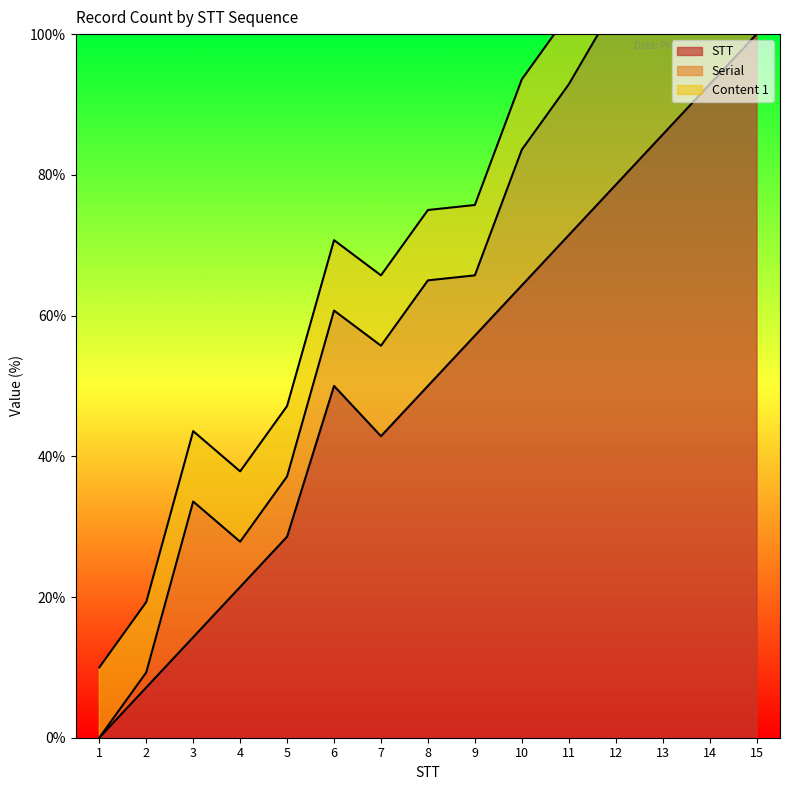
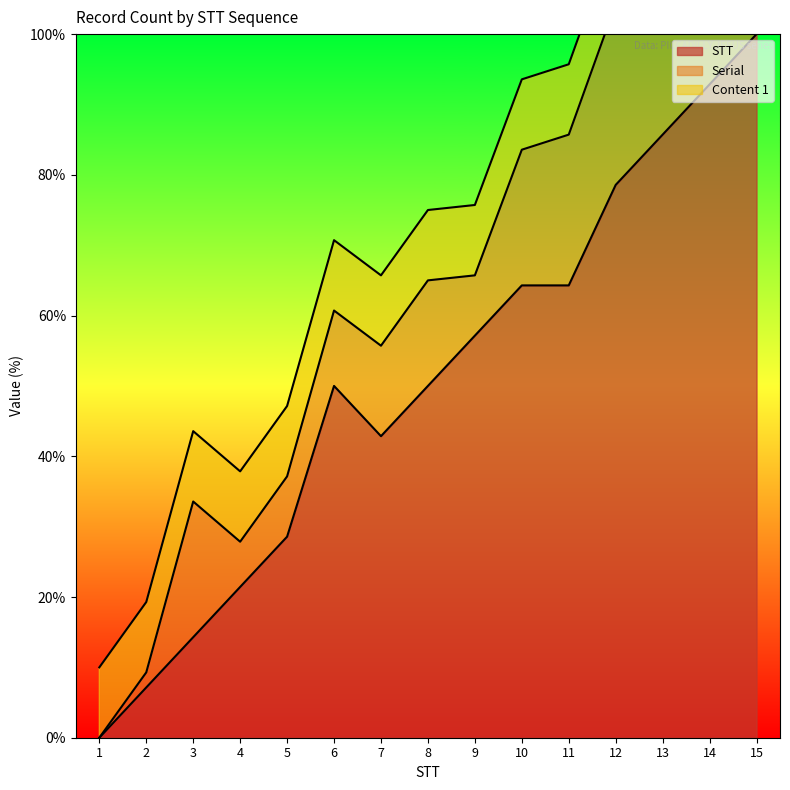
  {
    "STT": {
      "2": "7%",
      "3": "14%",
      "4": "21%",
      "5": "29%",
      "6": "50%",
      "7": "43%",
      "8": "50%",
      "9": "57%",
      "10": "64%",
-     "11": "71%",
+     "11": "64%",
      "12": "79%",
      "13": "86%",
      "15": "100%"
    },
    "Serial": {
      "2": "2%",
      "3": "19%",
      "4": "6%",
      "5": "9%",
      "6": "11%",
      "7": "13%",
      "8": "15%",
      "9": "9%",
      "10": "19%",
      "11": "21%"
    },
    "Content 1": {
      "1": "10%",
      "2": "10%",
      "3": "10%",
      "4": "10%",
      "5": "10%",
      "6": "10%",
      "7": "10%",
      "8": "10%",
      "9": "10%",
      "10": "10%"
    }
  }
